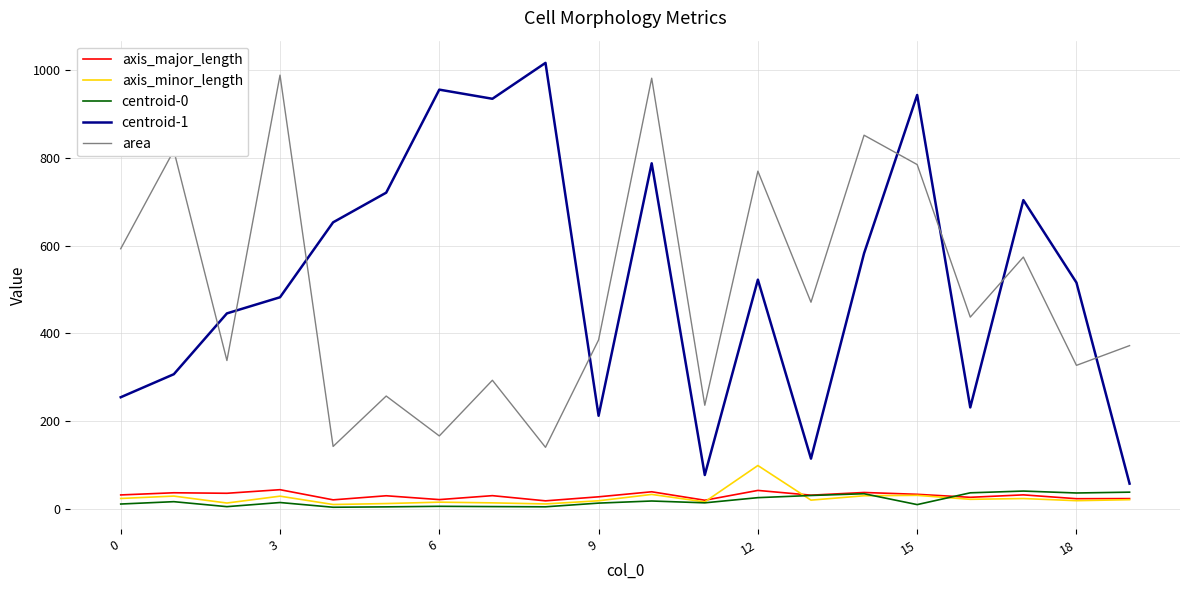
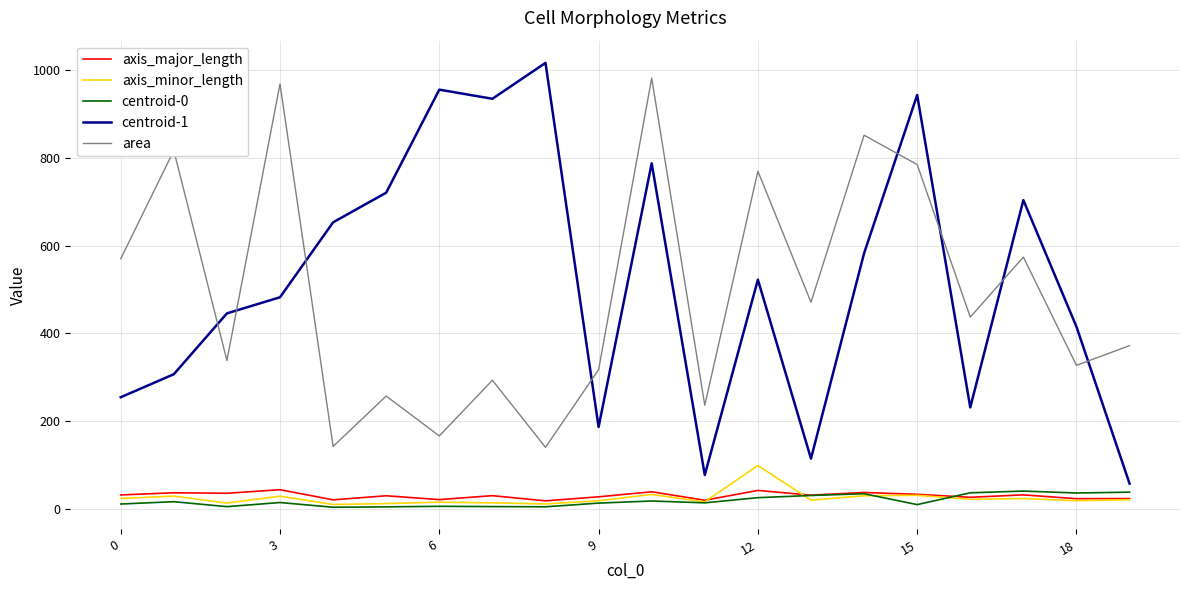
  {
    "axis_major_length": {
      "0": 30,
      "3": 40,
      "6": 20,
      "9": 30,
      "12": 40
    },
    "axis_minor_length": {
      "0": 20,
      "3": 30,
      "6": 10,
      "12": 100
    },
    "centroid-0": {
      "0": 10,
      "3": 10,
      "6": 10,
      "12": 30,
      "15": 10,
      "18": 40
    },
    "centroid-1": {
      "0": 250,
      "3": 480,
      "6": 960,
-     "9": 210,
+     "9": 190,
      "12": 520,
      "15": 940,
-     "18": 520
+     "18": 420
    },
    "area": {
-     "0": 590,
-     "3": 990,
+     "0": 570,
+     "3": 970,
      "6": 170,
-     "9": 390,
+     "9": 320,
      "12": 770,
      "15": 790,
      "18": 330
    }
  }
